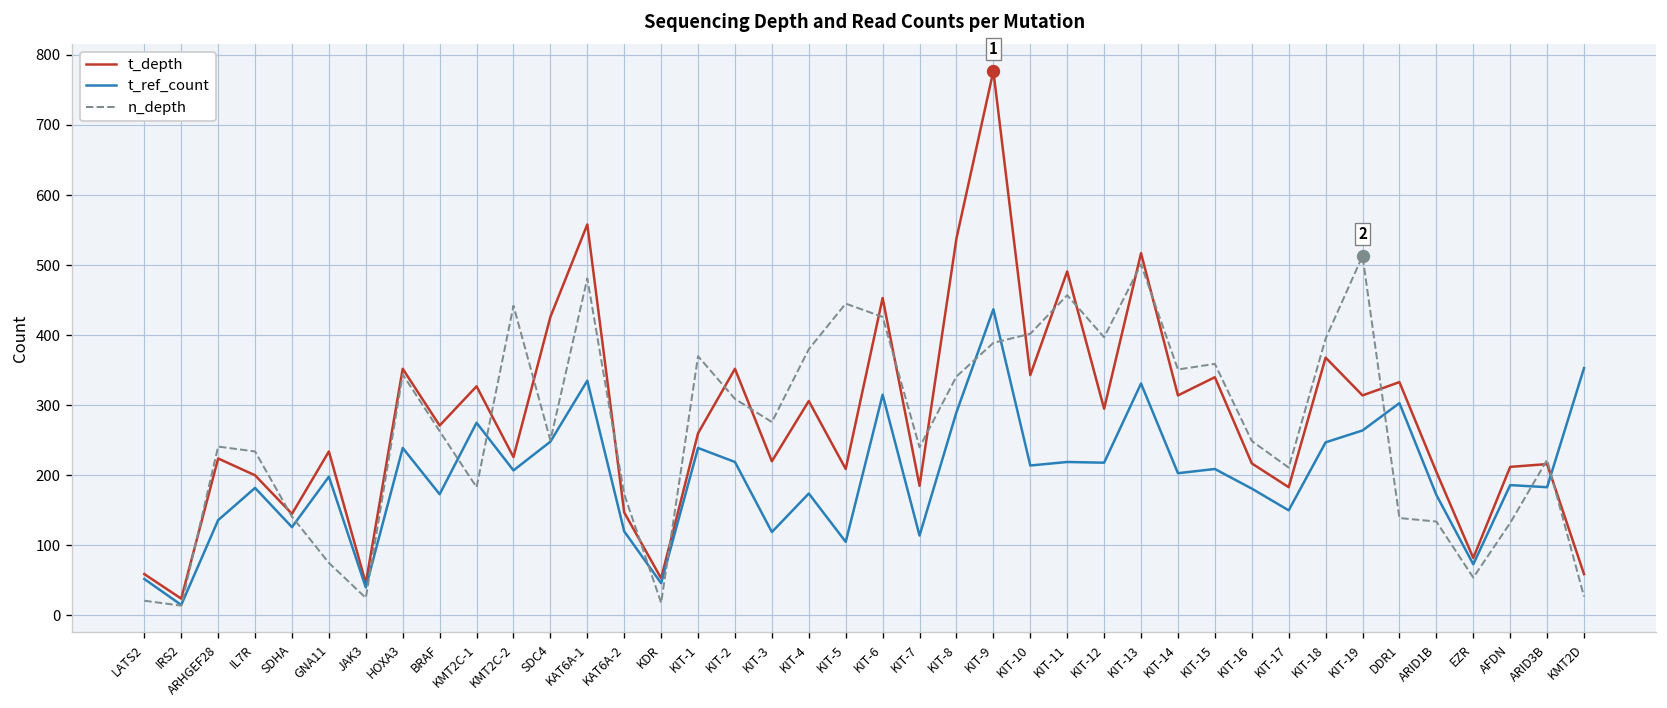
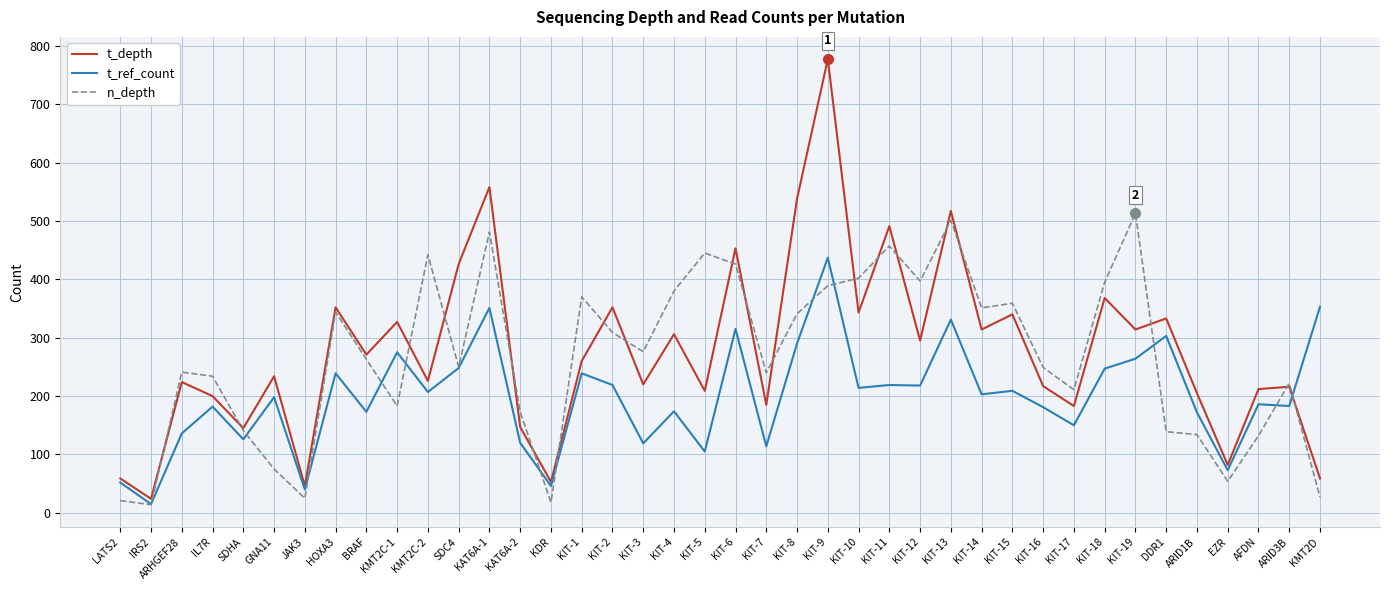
  {
    "t_ref_count": {
      "LATS2": 50,
      "ARHGEF28": 140,
      "IL7R": 180,
      "SDHA": 130,
      "GNA11": 200,
      "JAK3": 40,
      "HOXA3": 240,
      "BRAF": 170,
      "KMT2C-1": 280,
      "KMT2C-2": 210,
-     "KAT6A-1": 340,
+     "KAT6A-1": 350,
      "KAT6A-2": 120,
      "KDR": 50,
      "KIT-1": 240,
      "KIT-2": 220,
      "KIT-3": 120,
      "KIT-4": 170,
      "KIT-5": 110,
      "KIT-6": 320,
      "KIT-7": 110,
      "KIT-8": 290,
      "KIT-9": 440,
      "KIT-10": 210,
      "KIT-11": 220,
      "KIT-12": 220,
      "KIT-13": 330,
      "KIT-14": 200,
      "KIT-15": 210,
      "KIT-16": 180,
      "KIT-17": 150,
      "KIT-18": 250,
      "KIT-19": 260,
      "DDR1": 300,
      "ARID1B": 170,
      "EZR": 70,
      "AFDN": 190,
      "ARID3B": 180,
      "KMT2D": 350
    }
  }
